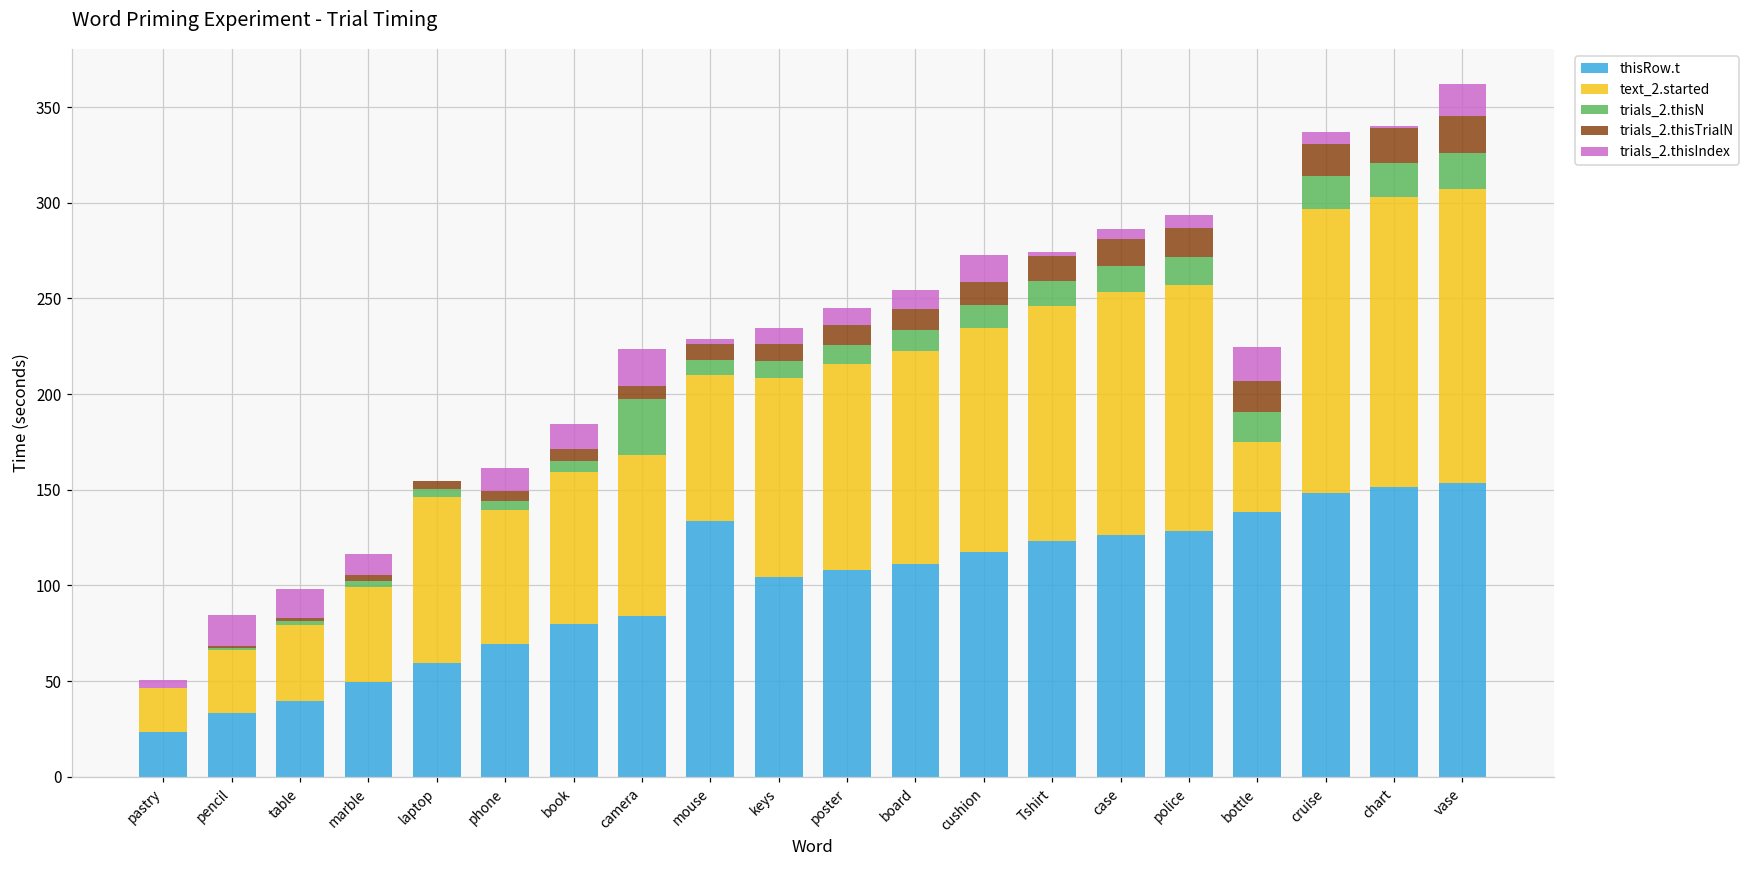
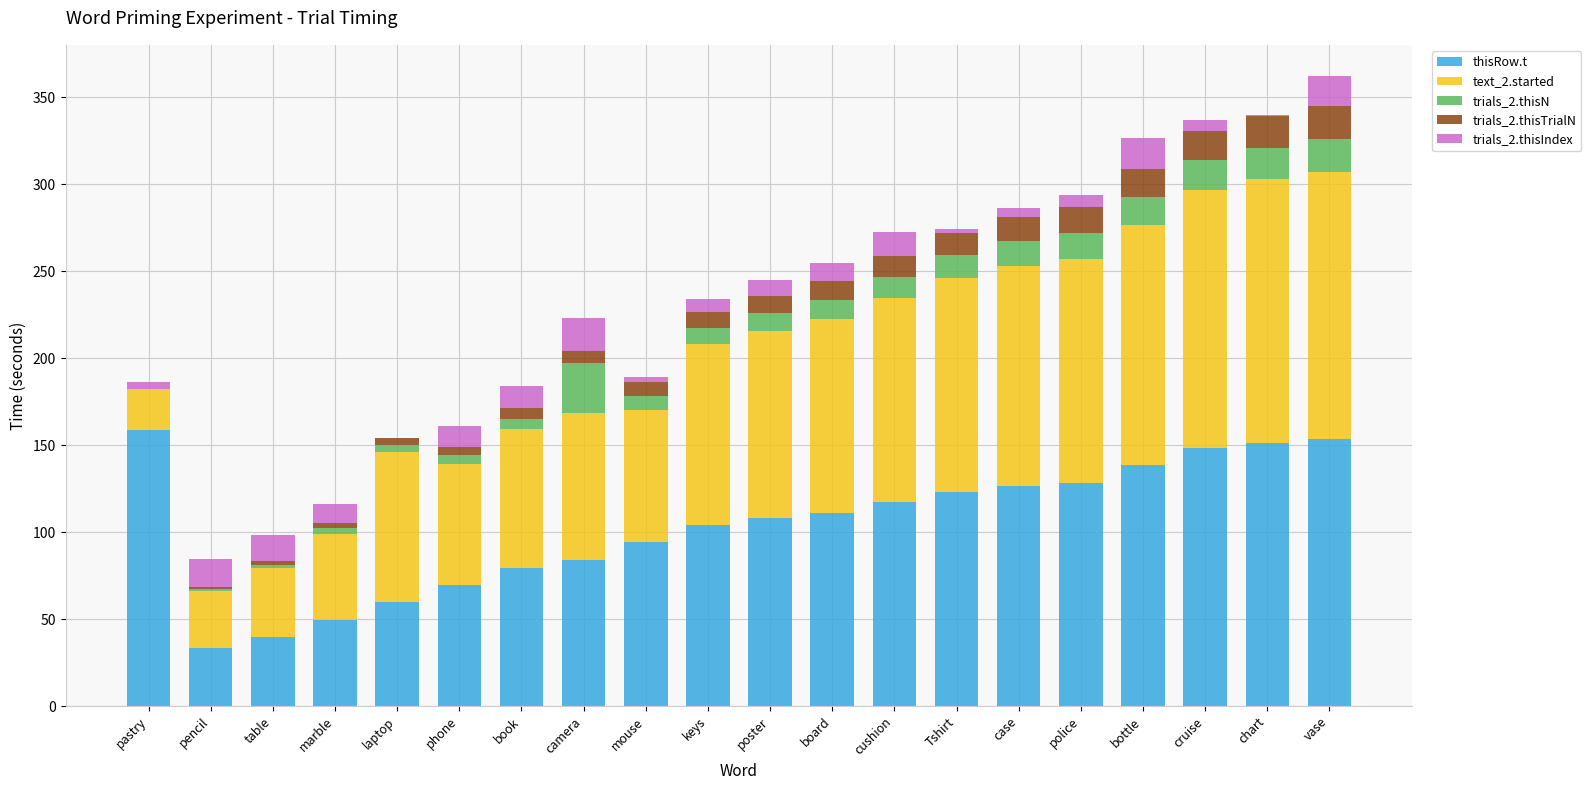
  {
    "thisRow.t": {
-     "pastry": 23,
+     "pastry": 159,
      "pencil": 33,
      "table": 40,
      "marble": 50,
      "laptop": 60,
      "phone": 70,
      "book": 80,
      "camera": 84,
-     "mouse": 134,
+     "mouse": 94,
      "keys": 104,
      "poster": 108,
      "board": 111,
      "cushion": 117,
      "Tshirt": 123,
      "case": 127,
      "police": 128,
      "bottle": 138,
      "cruise": 148,
      "chart": 152,
      "vase": 154
    },
    "text_2.started": {
      "pastry": 23,
      "pencil": 33,
      "table": 40,
      "marble": 50,
      "laptop": 87,
      "phone": 70,
      "book": 80,
      "camera": 84,
      "mouse": 76,
      "keys": 104,
      "poster": 108,
      "board": 111,
      "cushion": 117,
      "Tshirt": 123,
      "case": 127,
      "police": 128,
-     "bottle": 36,
+     "bottle": 138,
      "cruise": 148,
      "chart": 152,
      "vase": 154
    },
    "trials_2.thisN": {
      "pastry": 0,
      "table": 2,
      "marble": 3,
      "laptop": 4,
      "phone": 5,
      "book": 6,
      "camera": 29,
      "mouse": 8,
      "keys": 9,
      "poster": 10,
      "board": 11,
      "cushion": 12,
      "Tshirt": 13,
      "case": 14,
      "police": 15,
      "bottle": 16,
      "cruise": 17,
      "chart": 18,
      "vase": 19
    },
    "trials_2.thisTrialN": {
      "pastry": 0,
      "table": 2,
      "marble": 3,
      "laptop": 4,
      "phone": 5,
      "book": 6,
      "camera": 7,
      "mouse": 8,
      "keys": 9,
      "poster": 10,
      "board": 11,
      "cushion": 12,
      "Tshirt": 13,
      "case": 14,
      "police": 15,
      "bottle": 16,
      "cruise": 17,
      "chart": 18,
      "vase": 19
    },
    "trials_2.thisIndex": {
      "pastry": 4,
      "pencil": 16,
      "table": 15,
      "marble": 11,
      "laptop": 0,
      "phone": 12,
      "book": 13,
      "camera": 19,
      "mouse": 3,
      "keys": 8,
      "poster": 9,
      "board": 10,
      "cushion": 14,
      "Tshirt": 2,
      "case": 5,
      "police": 7,
      "bottle": 18,
      "cruise": 6,
      "vase": 17
    }
  }
